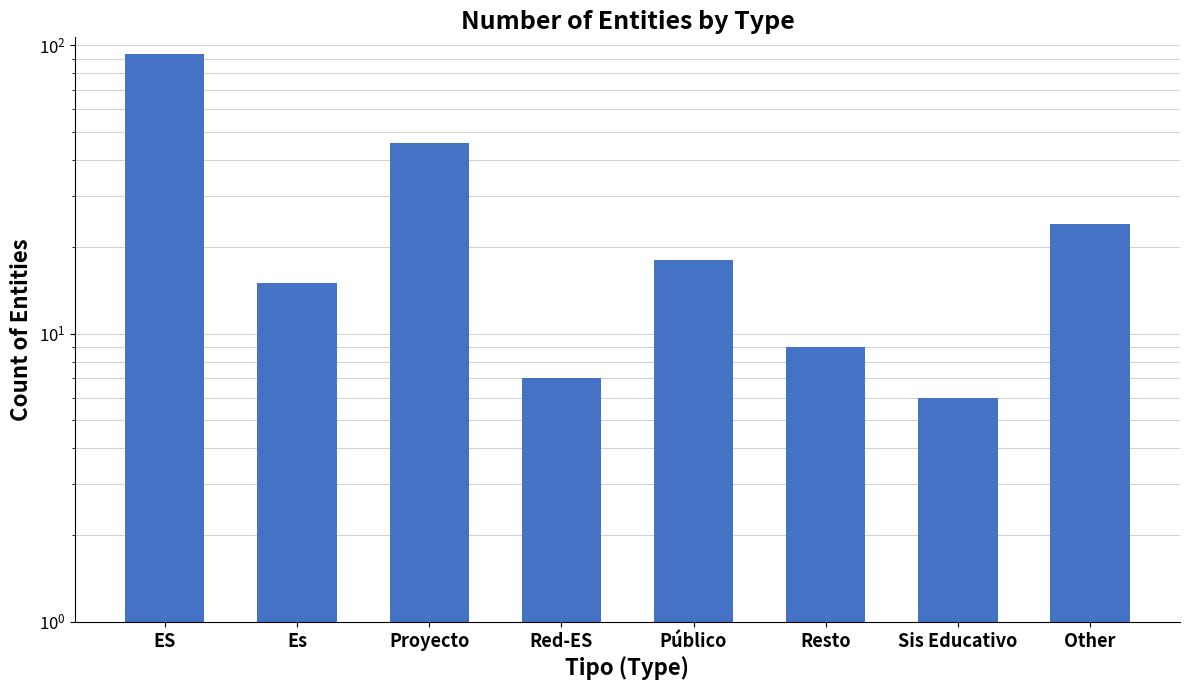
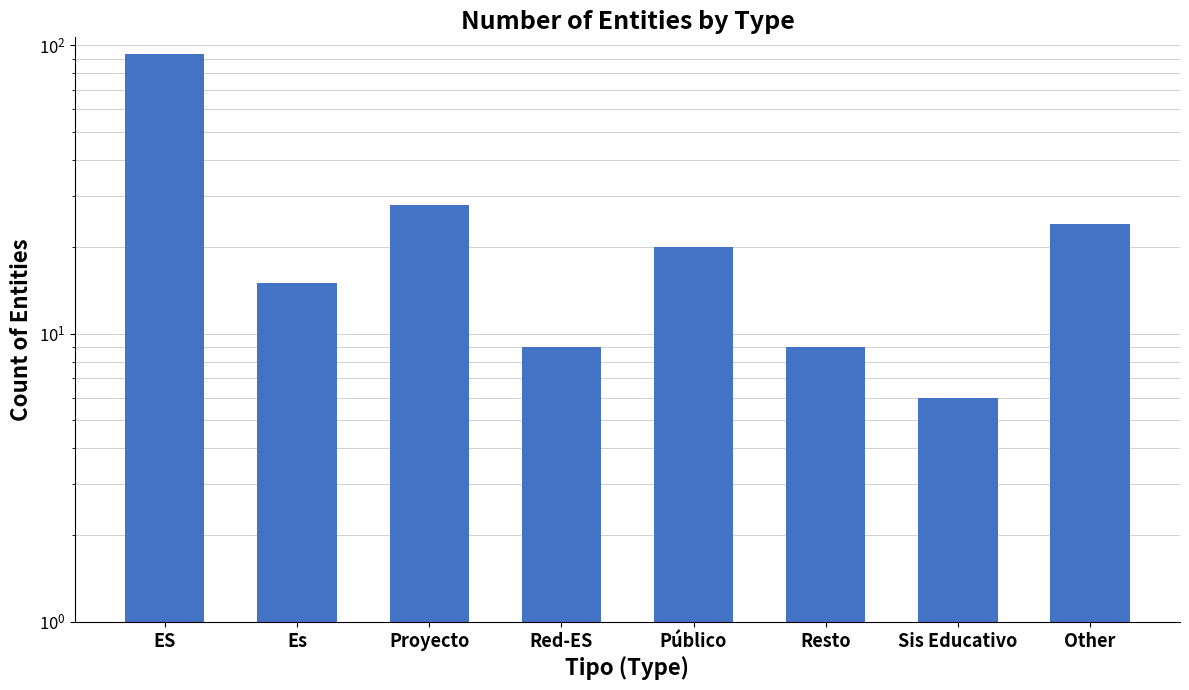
  {
    "ES": 93,
    "Es": 15,
-   "Proyecto": 46,
-   "Red-ES": 7,
-   "Público": 18,
+   "Proyecto": 28,
+   "Red-ES": 9,
+   "Público": 20,
    "Resto": 9,
    "Sis Educativo": 6,
    "Other": 24
  }
